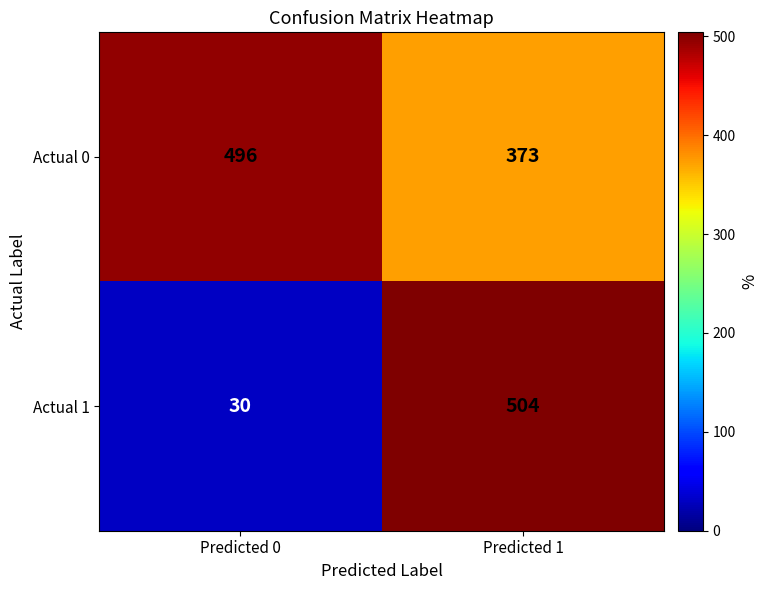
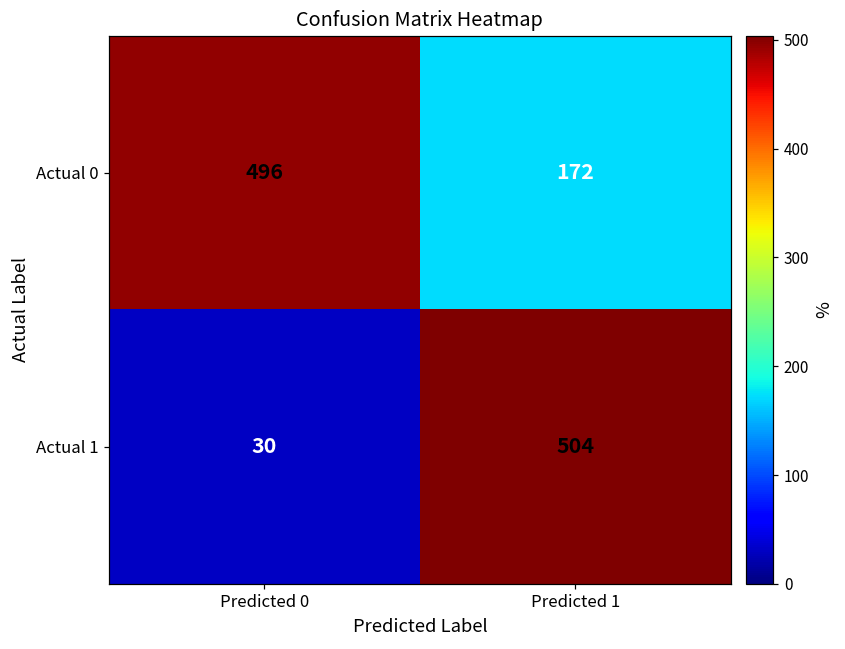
  {
    "Actual 0": {
      "Predicted 0": 496,
-     "Predicted 1": 373
+     "Predicted 1": 172
    },
    "Actual 1": {
      "Predicted 0": 30,
      "Predicted 1": 504
    }
  }
